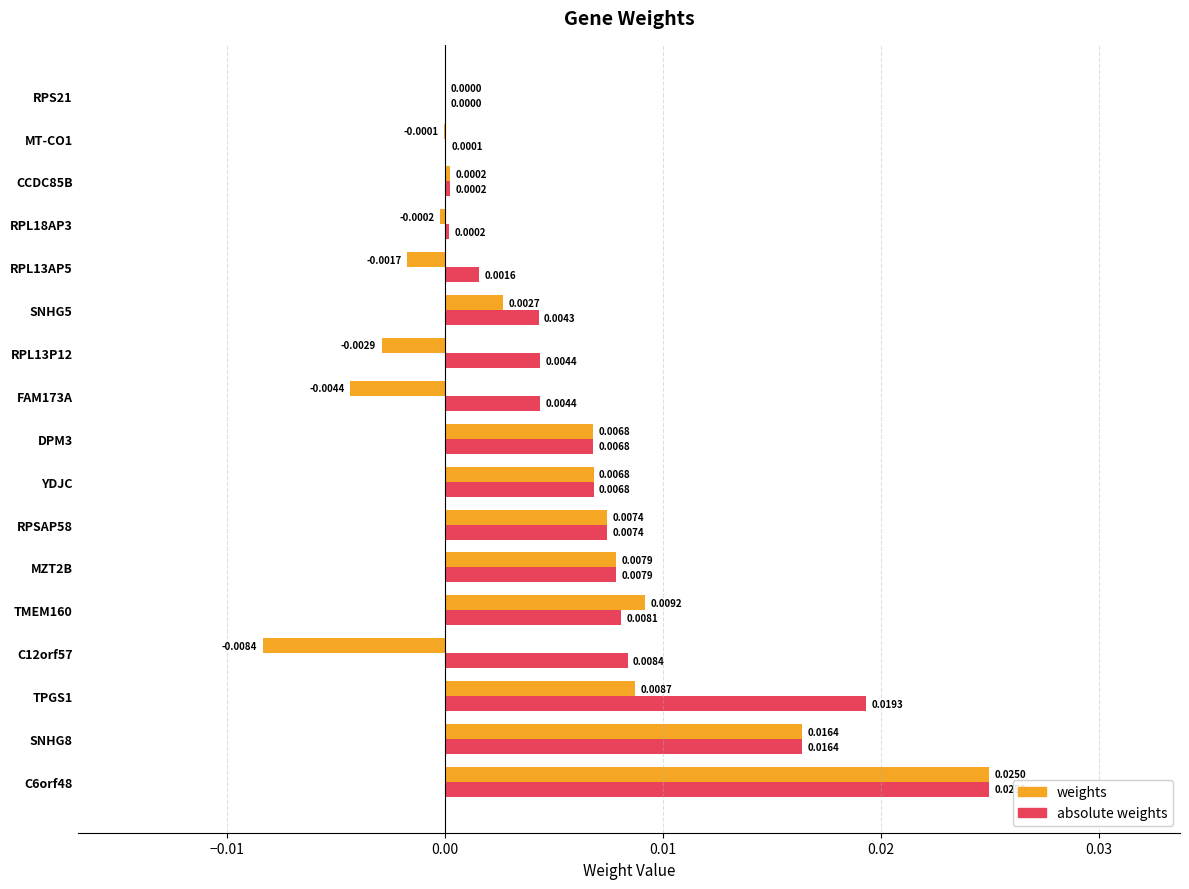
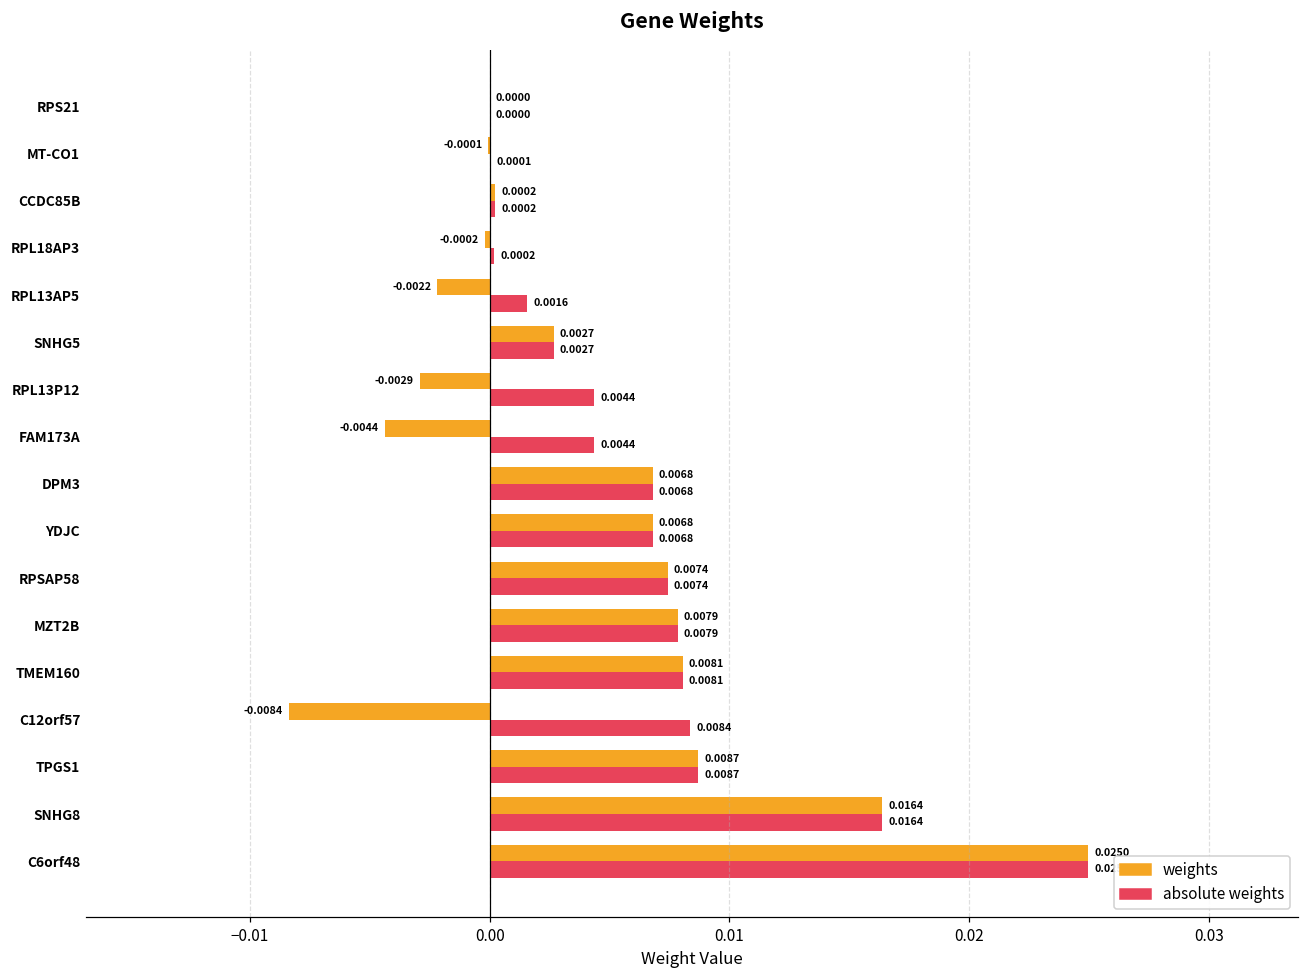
  {
    "weights": {
      "RPS21": 0.0000,
      "MT-CO1": -0.0001,
      "CCDC85B": 0.0002,
      "RPL18AP3": -0.0002,
-     "RPL13AP5": -0.0017,
+     "RPL13AP5": -0.0022,
      "SNHG5": 0.0027,
      "RPL13P12": -0.0029,
      "FAM173A": -0.0044,
      "DPM3": 0.0068,
      "YDJC": 0.0068,
      "RPSAP58": 0.0074,
      "MZT2B": 0.0079,
-     "TMEM160": 0.0092,
+     "TMEM160": 0.0081,
      "C12orf57": -0.0084,
      "TPGS1": 0.0087,
      "SNHG8": 0.0164,
      "C6orf48": 0.0250
    },
    "absolute weights": {
      "RPS21": 0.0000,
      "MT-CO1": 0.0001,
      "CCDC85B": 0.0002,
      "RPL18AP3": 0.0002,
      "RPL13AP5": 0.0016,
-     "SNHG5": 0.0043,
+     "SNHG5": 0.0027,
      "RPL13P12": 0.0044,
      "FAM173A": 0.0044,
      "DPM3": 0.0068,
      "YDJC": 0.0068,
      "RPSAP58": 0.0074,
      "MZT2B": 0.0079,
      "TMEM160": 0.0081,
      "C12orf57": 0.0084,
-     "TPGS1": 0.0193,
+     "TPGS1": 0.0087,
      "SNHG8": 0.0164
    }
  }
